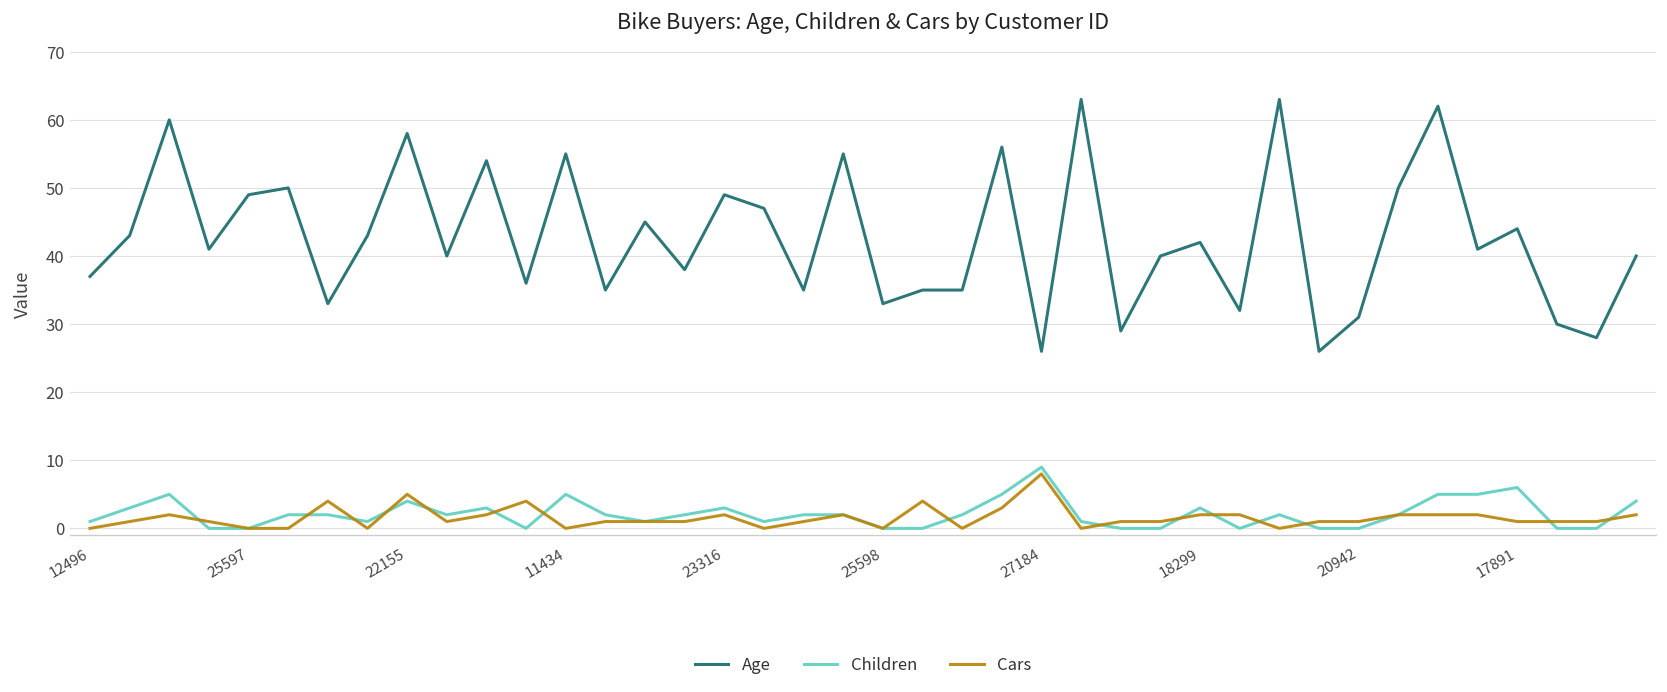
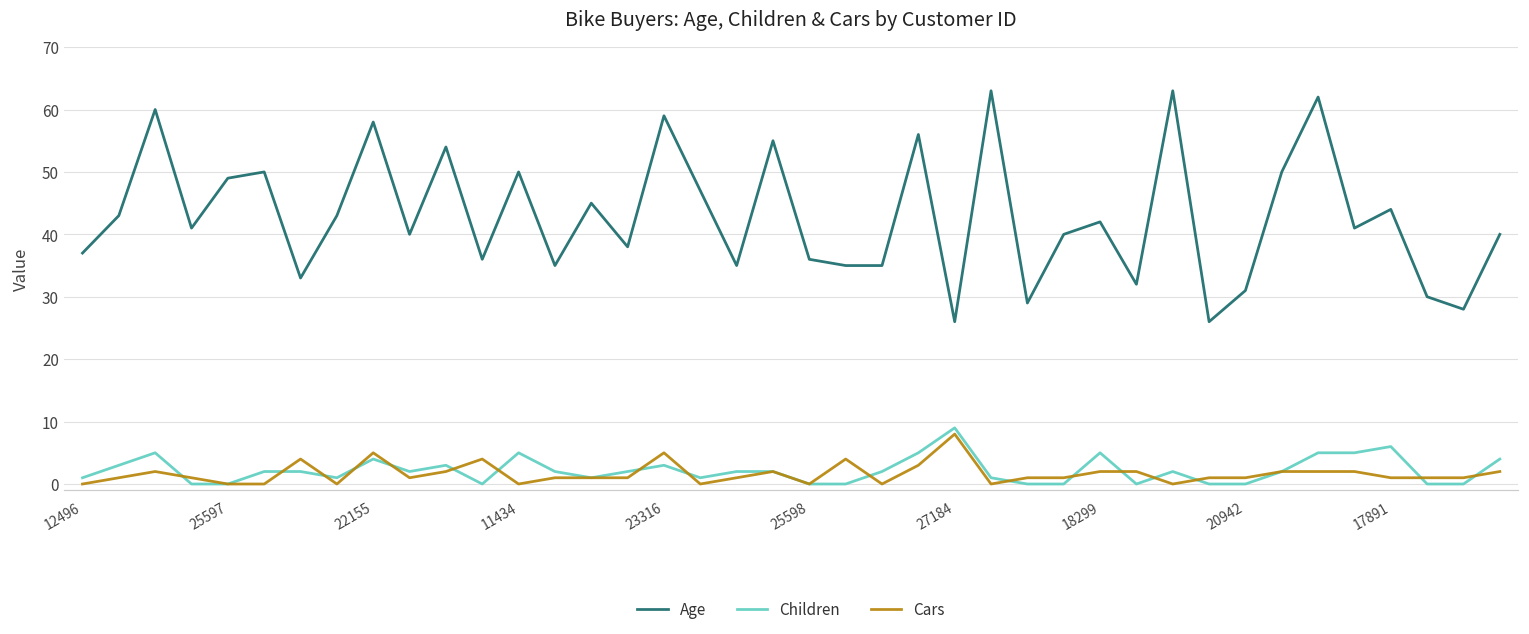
  {
    "Age": {
      "12496": 37,
      "25597": 49,
      "22155": 58,
-     "11434": 55,
-     "23316": 49,
-     "25598": 33,
+     "11434": 50,
+     "23316": 59,
+     "25598": 36,
      "27184": 26,
      "18299": 42,
      "20942": 31,
      "17891": 44
    },
    "Children": {
      "12496": 1,
      "22155": 4,
      "11434": 5,
      "23316": 3,
      "27184": 9,
-     "18299": 3,
+     "18299": 5,
      "20942": 0,
      "17891": 6
    },
    "Cars": {
      "12496": 0,
      "22155": 5,
      "11434": 0,
-     "23316": 2,
+     "23316": 5,
      "27184": 8,
      "18299": 2,
      "20942": 1,
      "17891": 1
    }
  }
